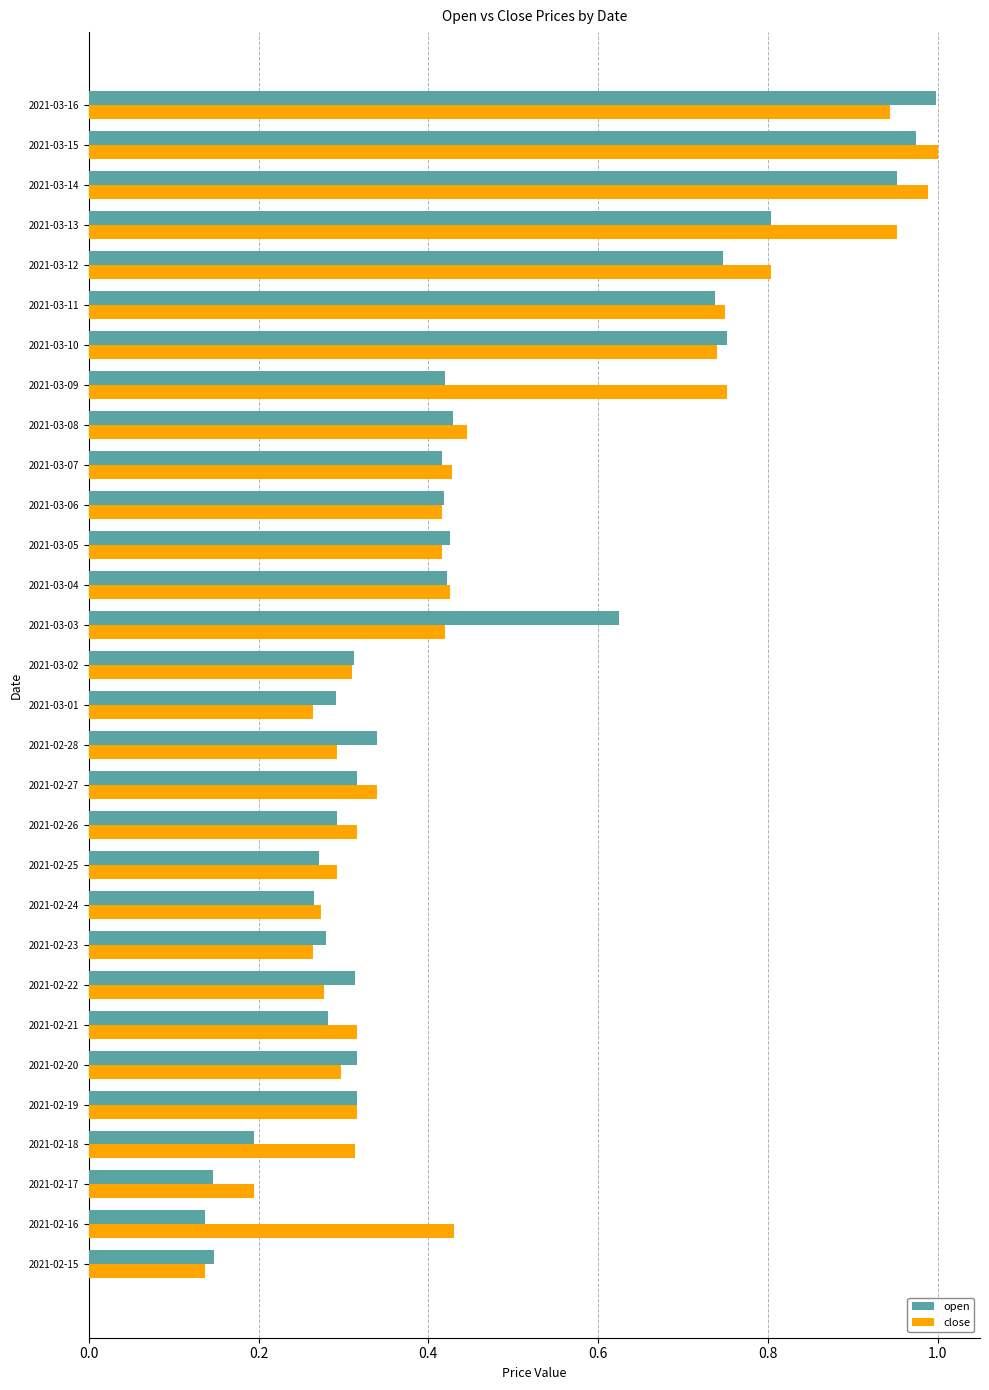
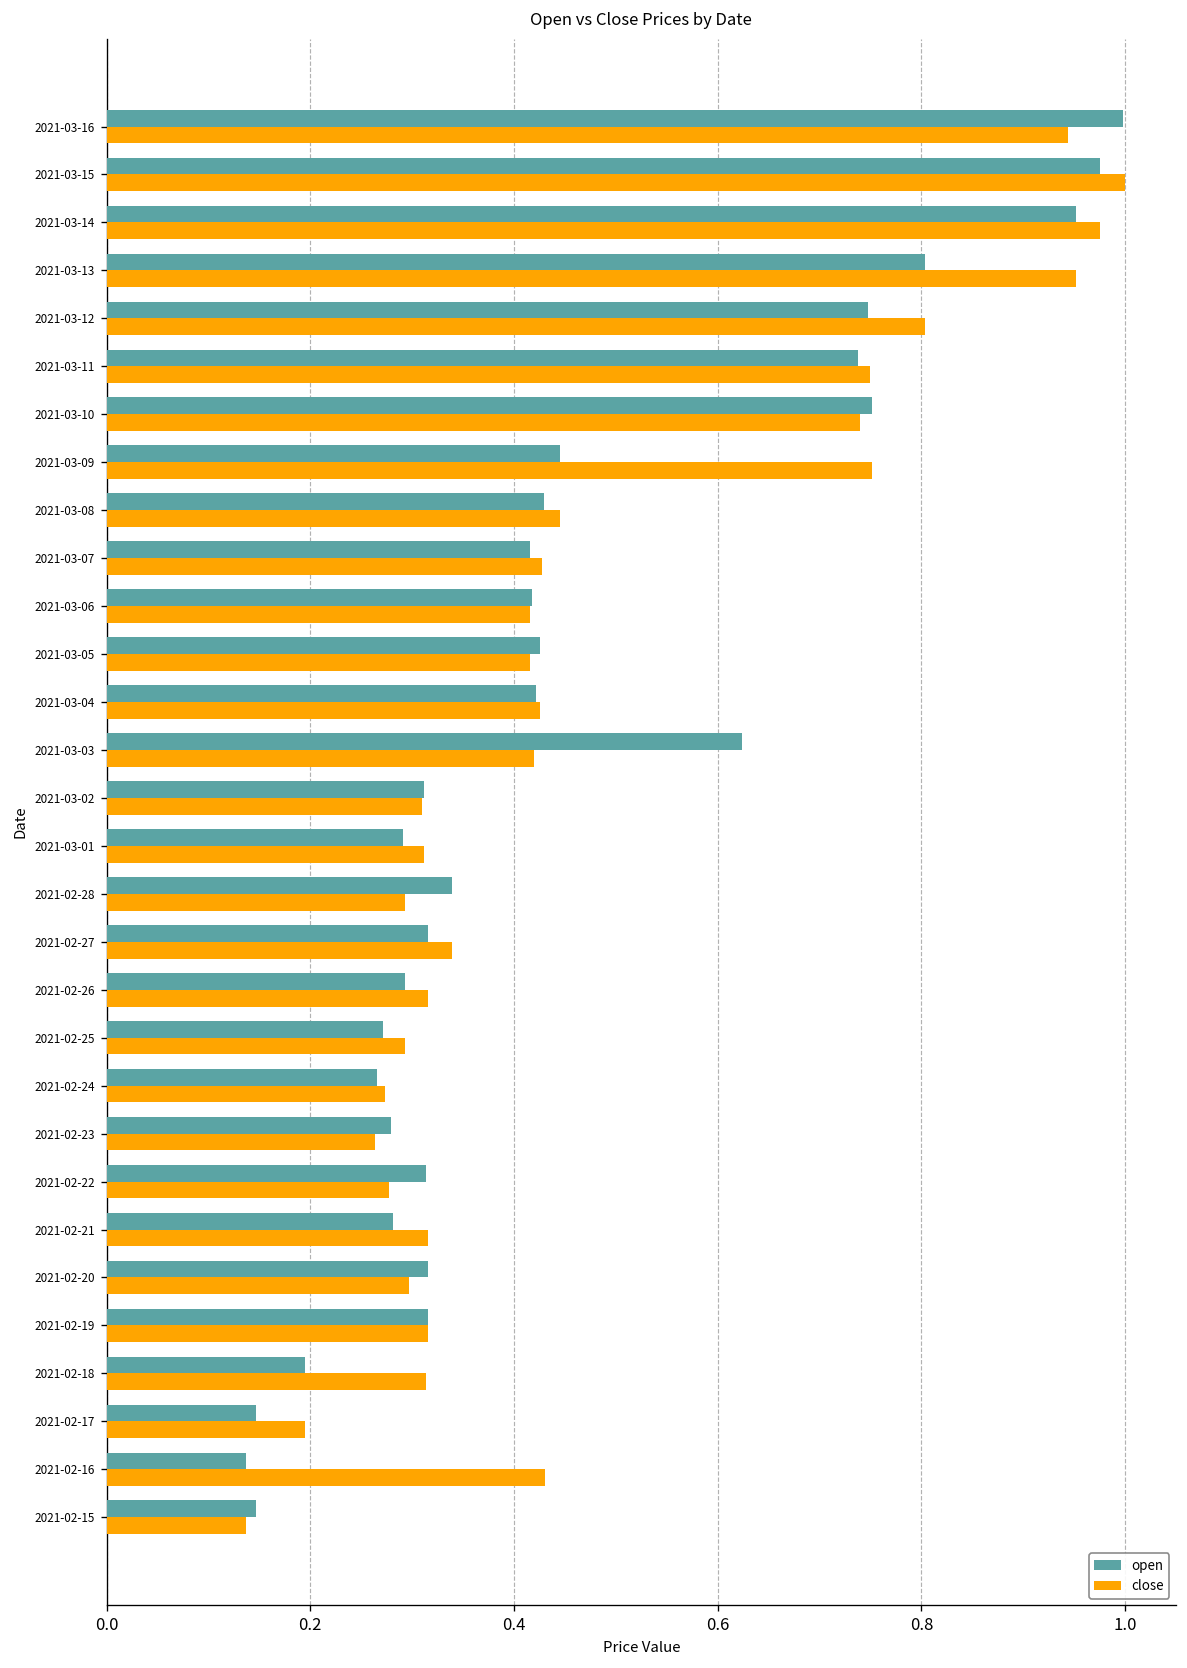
  {
    "open": {
      "2021-03-16": 1.00,
      "2021-03-15": 0.97,
      "2021-03-14": 0.95,
      "2021-03-13": 0.80,
      "2021-03-12": 0.75,
      "2021-03-11": 0.74,
      "2021-03-10": 0.75,
-     "2021-03-09": 0.42,
+     "2021-03-09": 0.45,
      "2021-03-08": 0.43,
      "2021-03-07": 0.42,
      "2021-03-06": 0.42,
      "2021-03-05": 0.43,
      "2021-03-04": 0.42,
      "2021-03-03": 0.62,
      "2021-03-02": 0.31,
      "2021-03-01": 0.29,
      "2021-02-28": 0.34,
      "2021-02-27": 0.32,
      "2021-02-26": 0.29,
      "2021-02-25": 0.27,
      "2021-02-24": 0.27,
      "2021-02-23": 0.28,
      "2021-02-22": 0.31,
      "2021-02-21": 0.28,
      "2021-02-20": 0.32,
      "2021-02-19": 0.32,
      "2021-02-18": 0.19,
      "2021-02-17": 0.15,
      "2021-02-16": 0.14,
      "2021-02-15": 0.15
    },
    "close": {
      "2021-03-16": 0.94,
      "2021-03-15": 1.00,
-     "2021-03-14": 0.99,
+     "2021-03-14": 0.97,
      "2021-03-13": 0.95,
      "2021-03-12": 0.80,
      "2021-03-11": 0.75,
      "2021-03-10": 0.74,
      "2021-03-09": 0.75,
      "2021-03-08": 0.45,
      "2021-03-07": 0.43,
      "2021-03-06": 0.42,
      "2021-03-05": 0.42,
      "2021-03-04": 0.43,
      "2021-03-03": 0.42,
      "2021-03-02": 0.31,
-     "2021-03-01": 0.26,
+     "2021-03-01": 0.31,
      "2021-02-28": 0.29,
      "2021-02-27": 0.34,
      "2021-02-26": 0.32,
      "2021-02-25": 0.29,
      "2021-02-24": 0.27,
      "2021-02-23": 0.26,
      "2021-02-22": 0.28,
      "2021-02-21": 0.32,
      "2021-02-20": 0.30,
      "2021-02-19": 0.32,
      "2021-02-18": 0.31,
      "2021-02-17": 0.19,
      "2021-02-16": 0.43,
      "2021-02-15": 0.14
    }
  }
